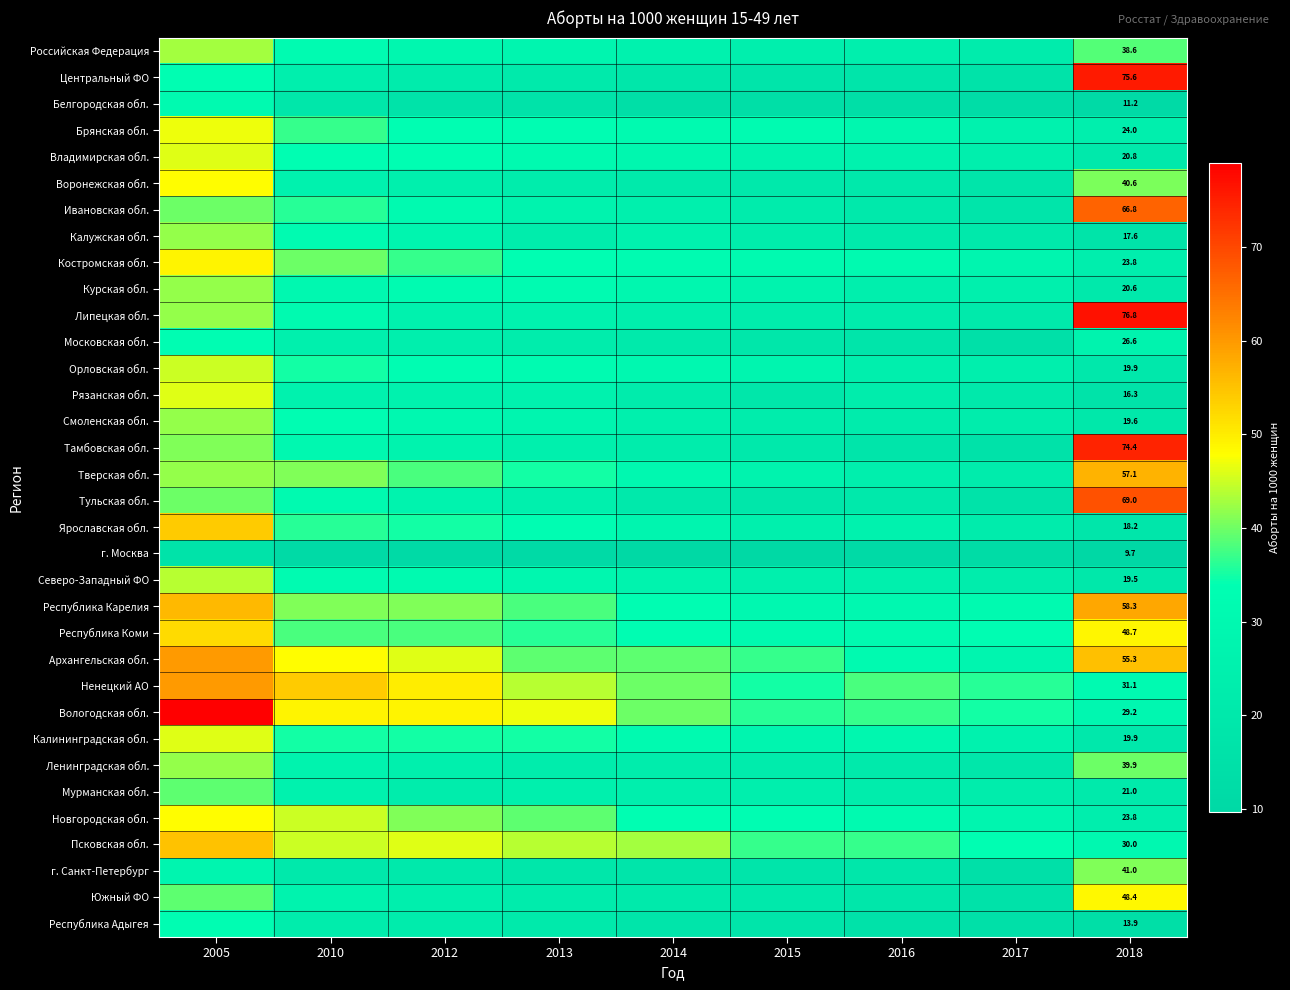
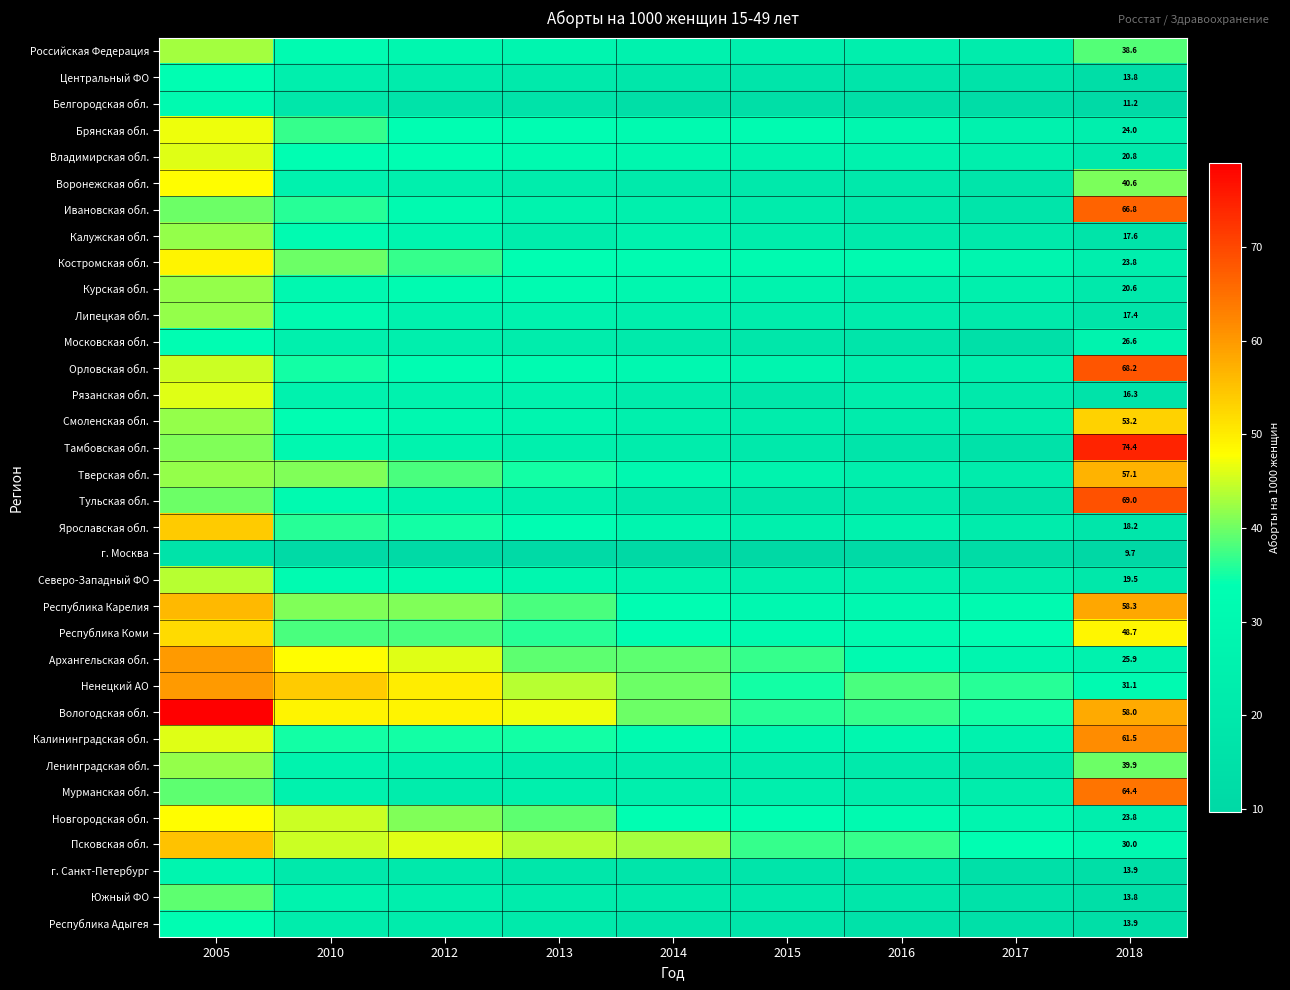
  {
    "Российская Федерация": {
      "2018": 38.6
    },
    "Центральный ФО": {
-     "2018": 75.6
+     "2018": 13.8
    },
    "Белгородская обл.": {
      "2018": 11.2
    },
    "Брянская обл.": {
      "2018": 24.0
    },
    "Владимирская обл.": {
      "2018": 20.8
    },
    "Воронежская обл.": {
      "2018": 40.6
    },
    "Ивановская обл.": {
      "2018": 66.8
    },
    "Калужская обл.": {
      "2018": 17.6
    },
    "Костромская обл.": {
      "2018": 23.8
    },
    "Курская обл.": {
      "2018": 20.6
    },
    "Липецкая обл.": {
-     "2018": 76.8
+     "2018": 17.4
    },
    "Московская обл.": {
      "2018": 26.6
    },
    "Орловская обл.": {
-     "2018": 19.9
+     "2018": 68.2
    },
    "Рязанская обл.": {
      "2018": 16.3
    },
    "Смоленская обл.": {
-     "2018": 19.6
+     "2018": 53.2
    },
    "Тамбовская обл.": {
      "2018": 74.4
    },
    "Тверская обл.": {
      "2018": 57.1
    },
    "Тульская обл.": {
      "2018": 69.0
    },
    "Ярославская обл.": {
      "2018": 18.2
    },
    "г. Москва": {
      "2018": 9.7
    },
    "Северо-Западный ФО": {
      "2018": 19.5
    },
    "Республика Карелия": {
      "2018": 58.3
    },
    "Республика Коми": {
      "2018": 48.7
    },
    "Архангельская обл.": {
-     "2018": 55.3
+     "2018": 25.9
    },
    "Ненецкий АО": {
      "2018": 31.1
    },
    "Вологодская обл.": {
-     "2018": 29.2
+     "2018": 58.0
    },
    "Калининградская обл.": {
-     "2018": 19.9
+     "2018": 61.5
    },
    "Ленинградская обл.": {
      "2018": 39.9
    },
    "Мурманская обл.": {
-     "2018": 21.0
+     "2018": 64.4
    },
    "Новгородская обл.": {
      "2018": 23.8
    },
    "Псковская обл.": {
      "2018": 30.0
    },
    "г. Санкт-Петербург": {
-     "2018": 41.0
+     "2018": 13.9
    },
    "Южный ФО": {
-     "2018": 48.4
+     "2018": 13.8
    },
    "Республика Адыгея": {
      "2018": 13.9
    }
  }
